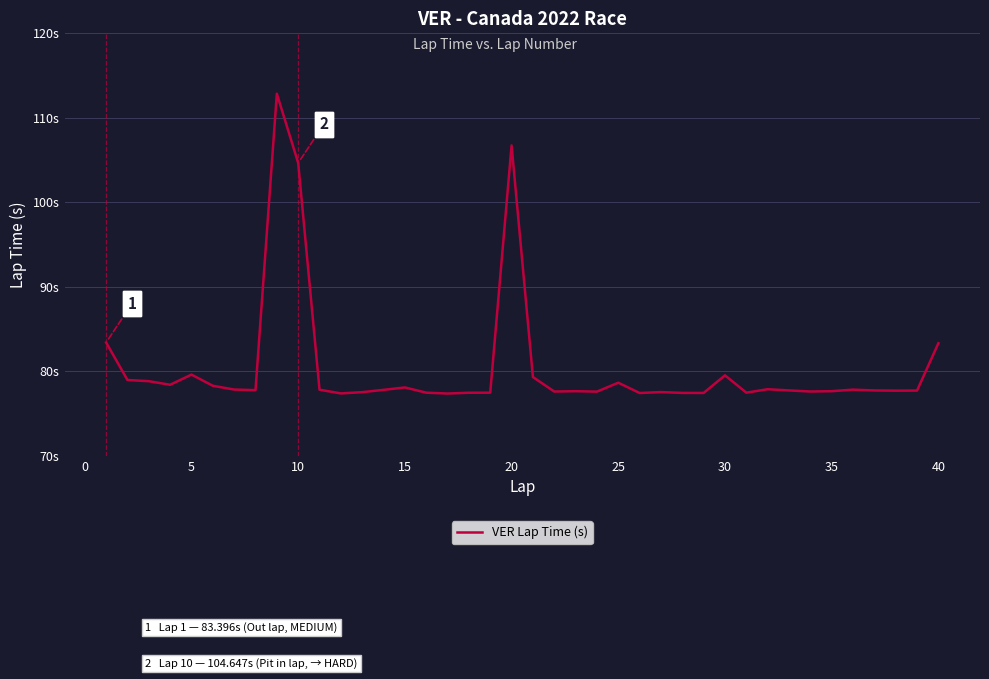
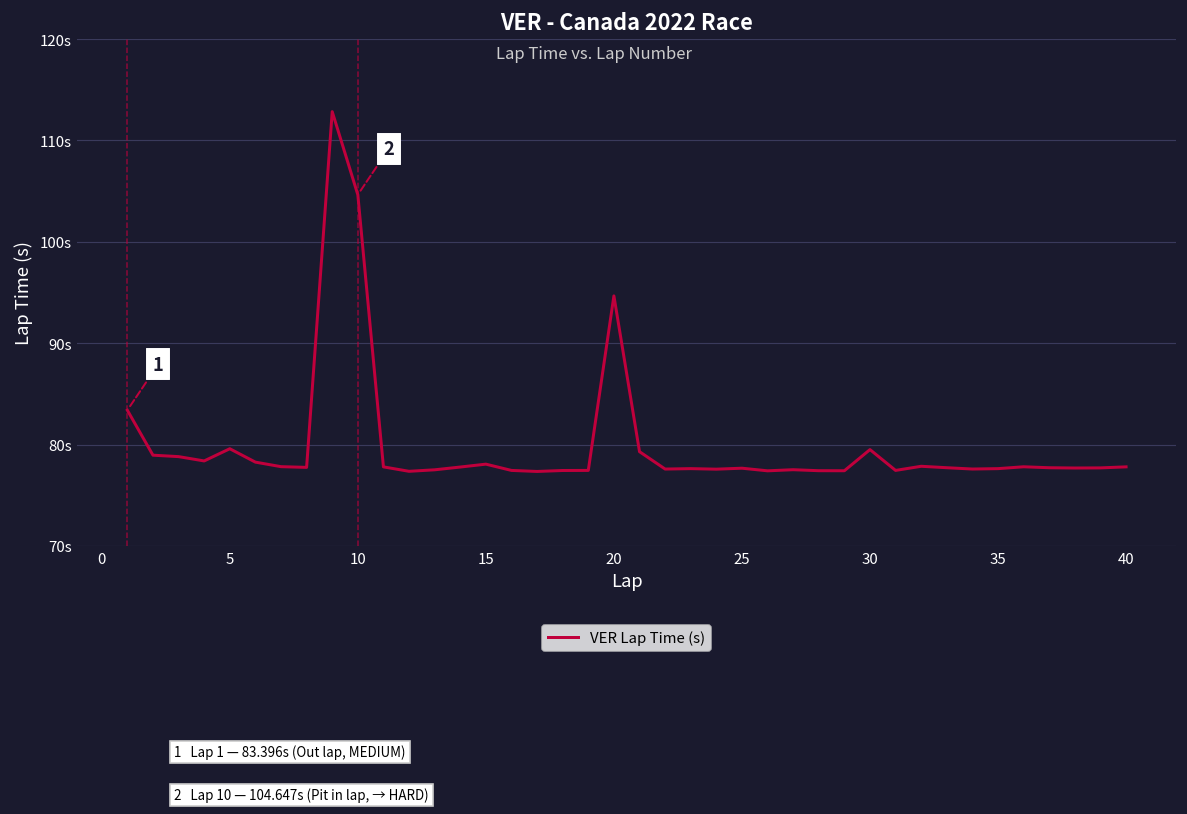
  {
    "5": "80s",
    "15": "78s",
-   "20": "107s",
-   "25": "79s",
+   "20": "95s",
+   "25": "78s",
    "30": "80s",
    "35": "78s",
-   "40": "83s"
+   "40": "78s"
  }
